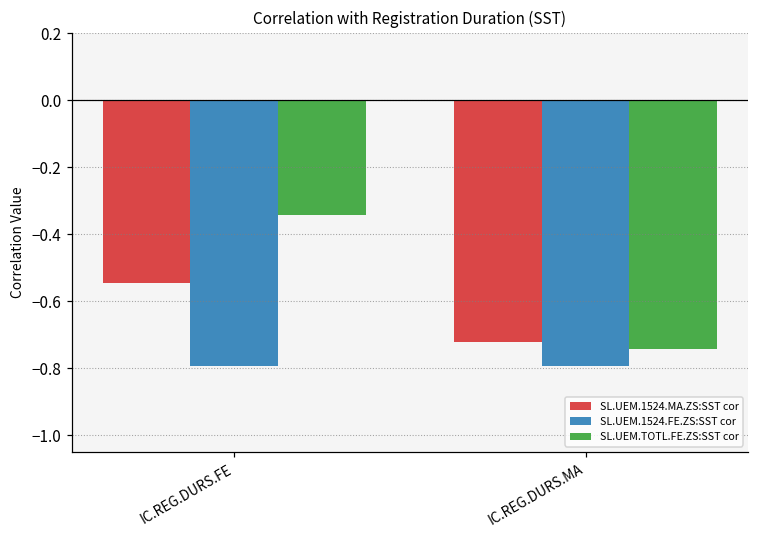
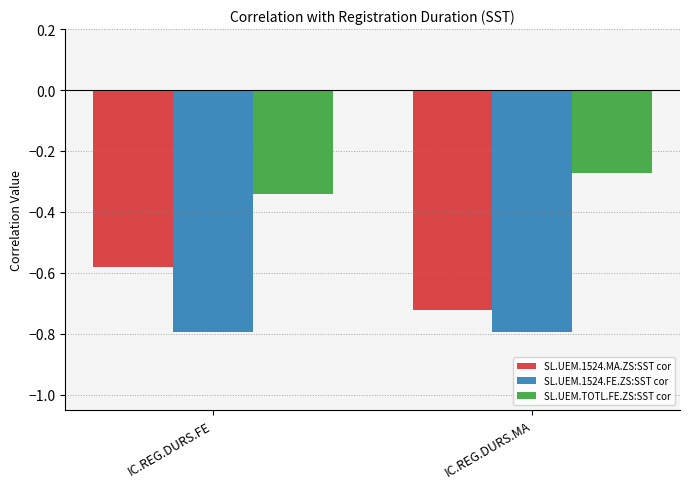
  {
    "SL.UEM.1524.MA.ZS:SST cor": {
-     "IC.REG.DURS.FE": -0.55,
+     "IC.REG.DURS.FE": -0.58,
      "IC.REG.DURS.MA": -0.72
    },
    "SL.UEM.1524.FE.ZS:SST cor": {
      "IC.REG.DURS.FE": -0.80,
      "IC.REG.DURS.MA": -0.79
    },
    "SL.UEM.TOTL.FE.ZS:SST cor": {
      "IC.REG.DURS.FE": -0.34,
-     "IC.REG.DURS.MA": -0.74
+     "IC.REG.DURS.MA": -0.27
    }
  }
